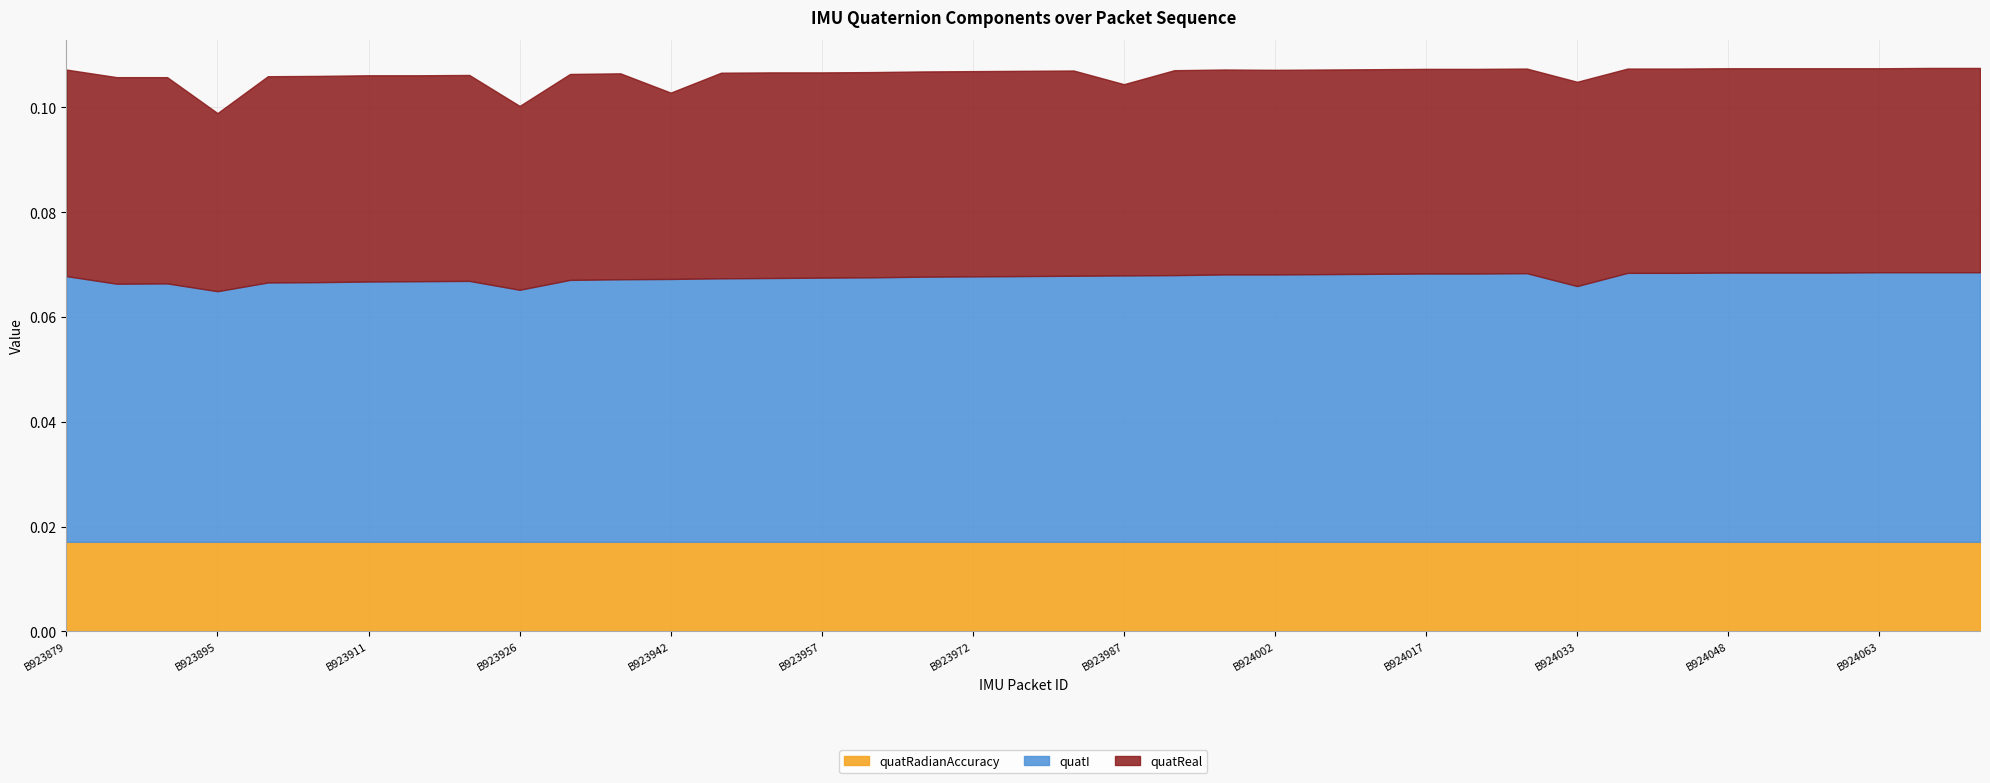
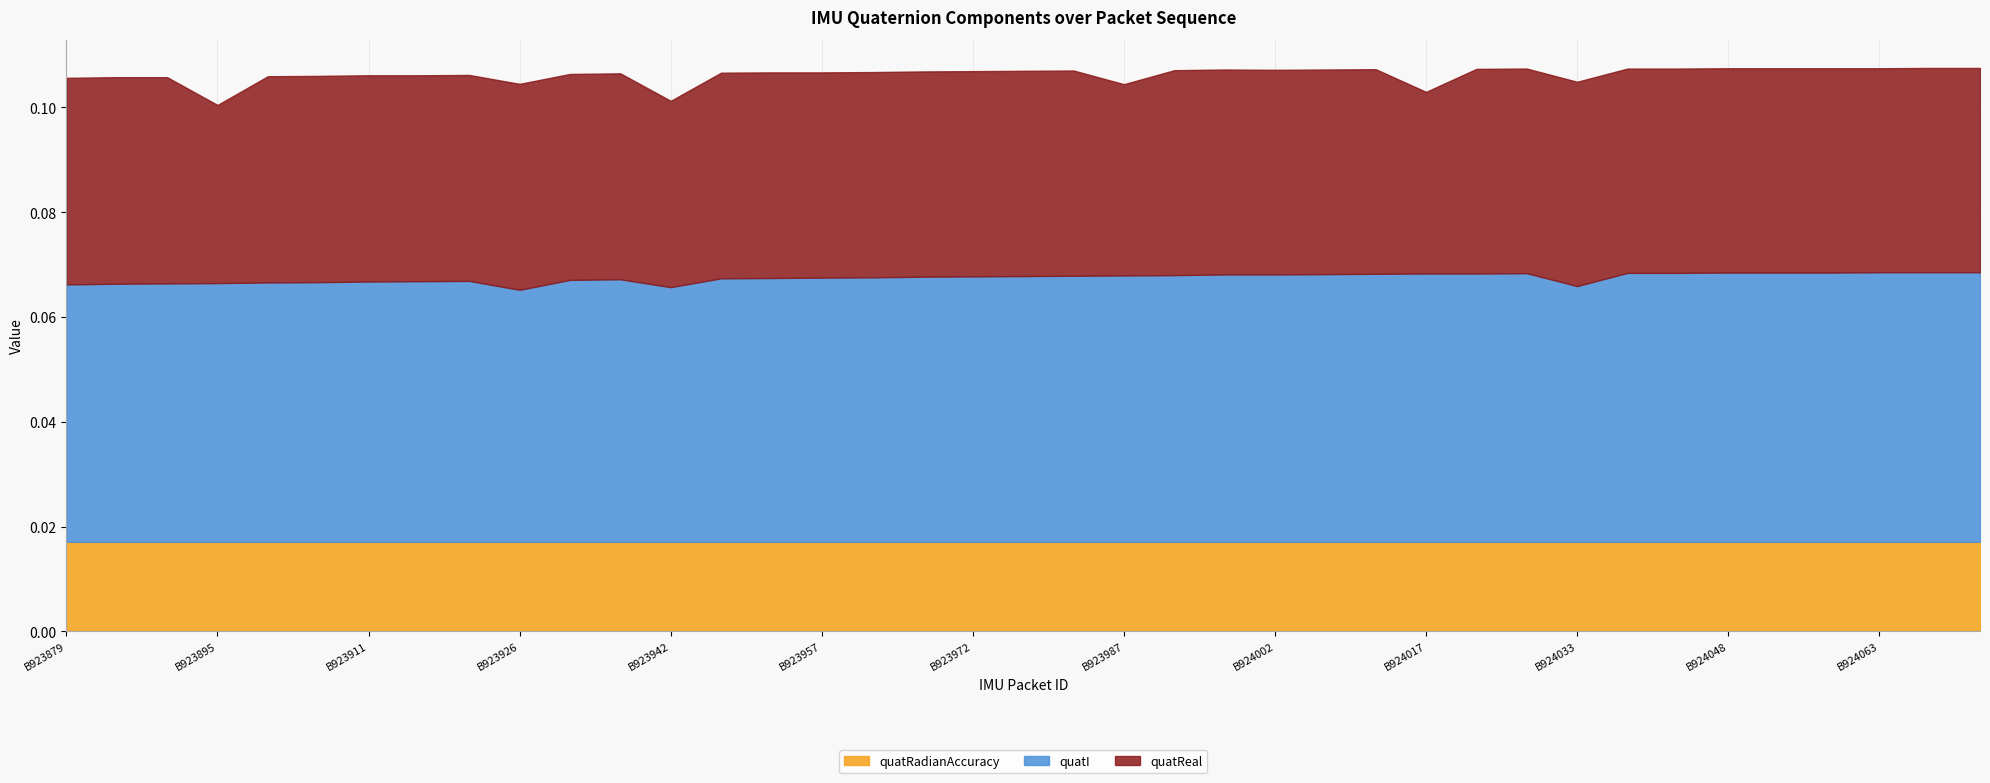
  {
    "quatRadianAccuracy": {
      "B923879": 0.017,
      "B923895": 0.017,
      "B923911": 0.017,
      "B923926": 0.017,
      "B923942": 0.017,
      "B923957": 0.017,
      "B923972": 0.017,
      "B923987": 0.017,
      "B924002": 0.017,
      "B924017": 0.017,
      "B924033": 0.017,
      "B924048": 0.017,
      "B924063": 0.017
    },
    "quatI": {
-     "B923879": 0.051,
-     "B923895": 0.048,
+     "B923879": 0.049,
+     "B923895": 0.049,
      "B923911": 0.050,
      "B923926": 0.048,
-     "B923942": 0.050,
+     "B923942": 0.049,
      "B923957": 0.050,
      "B923972": 0.051,
      "B923987": 0.051,
      "B924002": 0.051,
      "B924017": 0.051,
      "B924033": 0.049,
      "B924048": 0.051,
      "B924063": 0.051
    },
    "quatReal": {
      "B923879": 0.039,
      "B923895": 0.034,
      "B923911": 0.039,
-     "B923926": 0.035,
+     "B923926": 0.039,
      "B923942": 0.036,
      "B923957": 0.039,
      "B923972": 0.039,
      "B923987": 0.037,
      "B924002": 0.039,
-     "B924017": 0.039,
+     "B924017": 0.035,
      "B924033": 0.039,
      "B924048": 0.039,
      "B924063": 0.039
    }
  }
